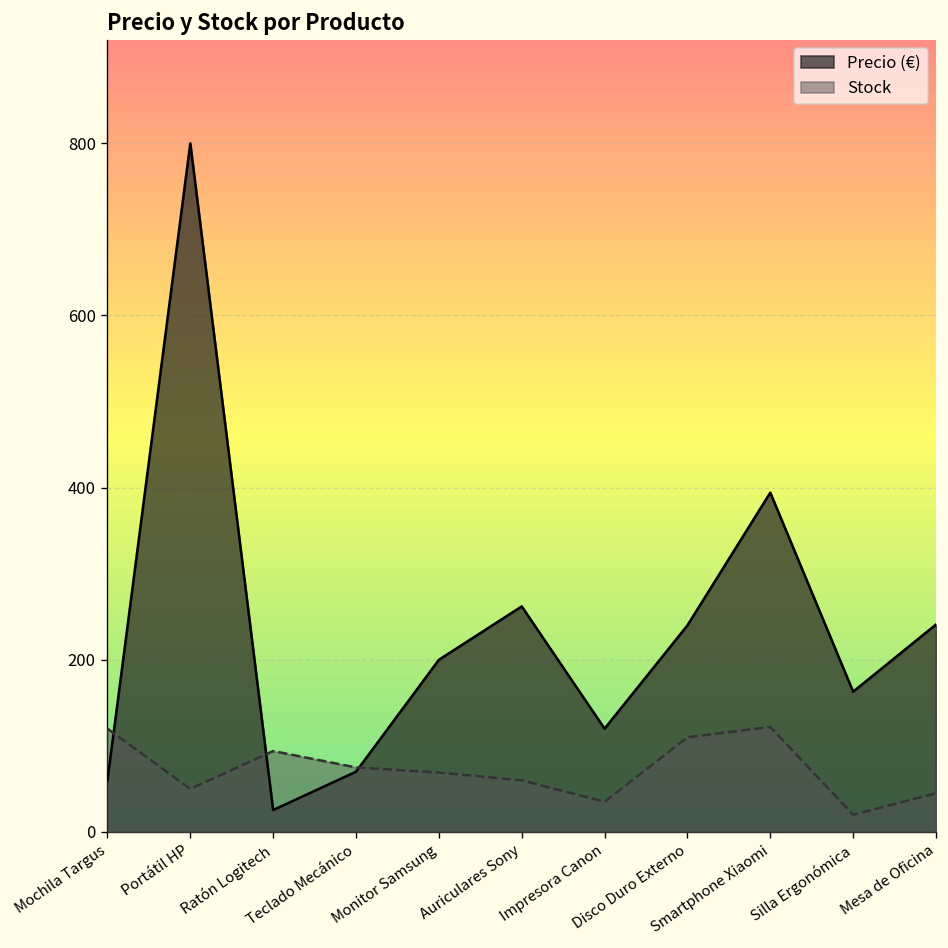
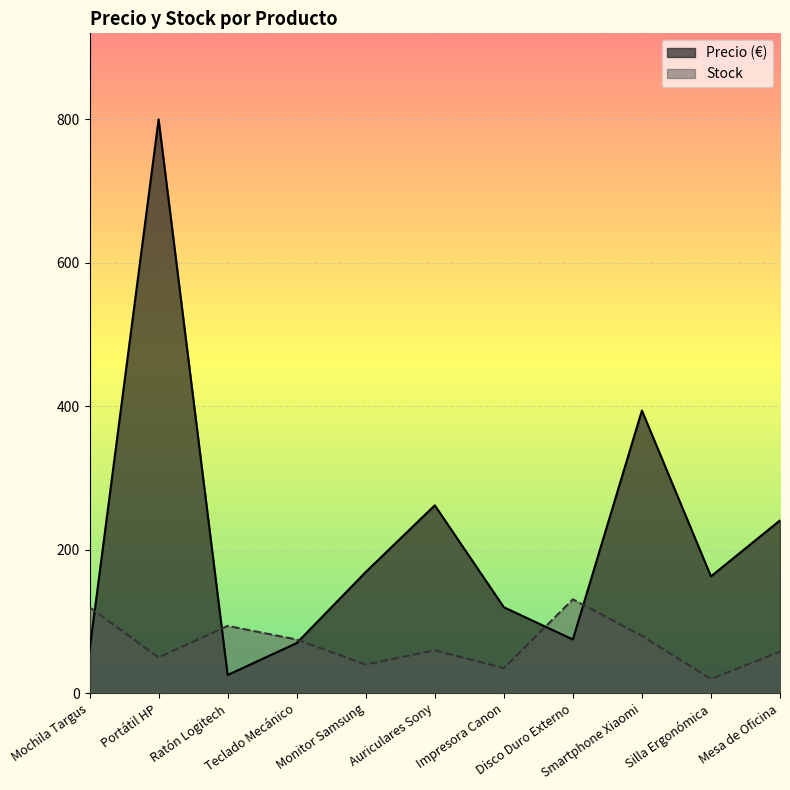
  {
    "Precio (€)": {
      "Mochila Targus": 60,
      "Portátil HP": 800,
      "Ratón Logitech": 30,
      "Teclado Mecánico": 70,
-     "Monitor Samsung": 200,
+     "Monitor Samsung": 170,
      "Auriculares Sony": 260,
      "Impresora Canon": 120,
-     "Disco Duro Externo": 240,
+     "Disco Duro Externo": 80,
      "Smartphone Xiaomi": 390,
      "Silla Ergonómica": 160,
      "Mesa de Oficina": 240
    },
    "Stock": {
      "Mochila Targus": 120,
      "Portátil HP": 50,
      "Ratón Logitech": 90,
      "Teclado Mecánico": 80,
-     "Monitor Samsung": 70,
+     "Monitor Samsung": 40,
      "Auriculares Sony": 60,
      "Impresora Canon": 40,
-     "Disco Duro Externo": 110,
-     "Smartphone Xiaomi": 120,
+     "Disco Duro Externo": 130,
+     "Smartphone Xiaomi": 80,
      "Silla Ergonómica": 20,
-     "Mesa de Oficina": 50
+     "Mesa de Oficina": 60
    }
  }
